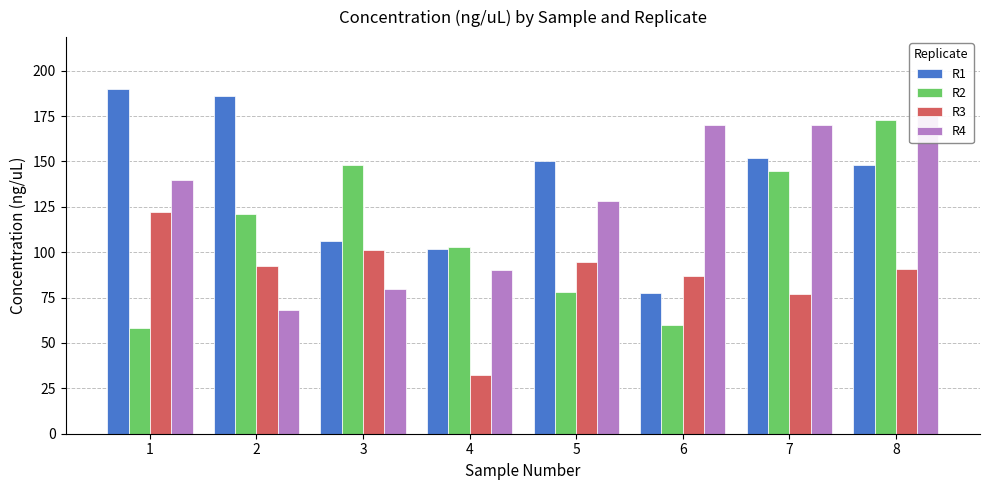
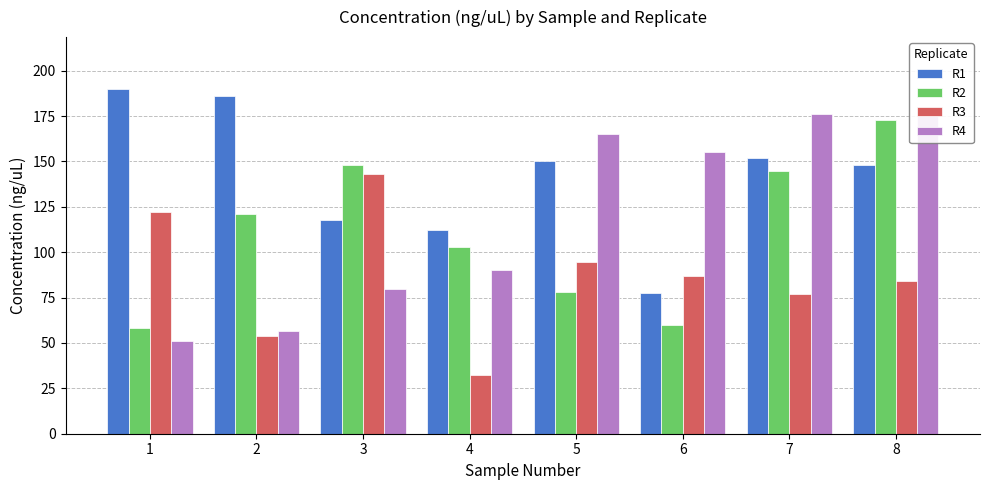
  {
    "R1": {
      "1": 190,
      "2": 186,
-     "3": 106,
-     "4": 102,
+     "3": 118,
+     "4": 112,
      "5": 150,
      "6": 77,
      "7": 152,
      "8": 148
    },
    "R2": {
      "1": 58,
      "2": 121,
      "3": 148,
      "4": 103,
      "5": 78,
      "6": 60,
      "7": 145,
      "8": 173
    },
    "R3": {
      "1": 122,
-     "2": 92,
-     "3": 101,
+     "2": 54,
+     "3": 143,
      "4": 32,
      "5": 95,
      "6": 87,
      "7": 77,
-     "8": 91
+     "8": 84
    },
    "R4": {
-     "1": 140,
-     "2": 68,
+     "1": 51,
+     "2": 57,
      "3": 80,
      "4": 90,
-     "5": 128,
-     "6": 170,
-     "7": 170
+     "5": 165,
+     "6": 155,
+     "7": 176
    }
  }
